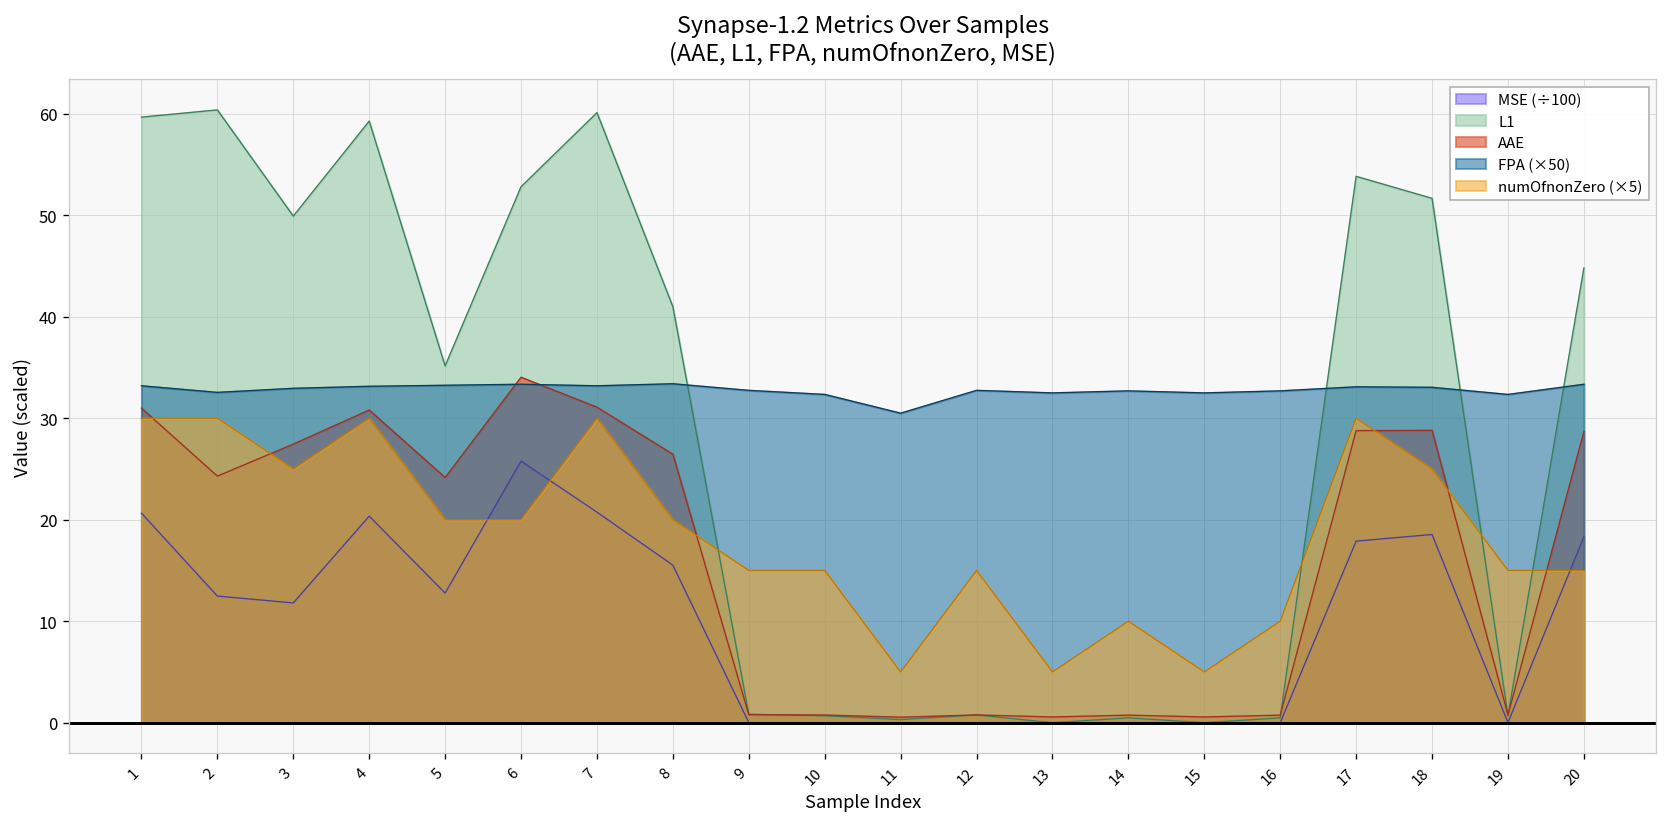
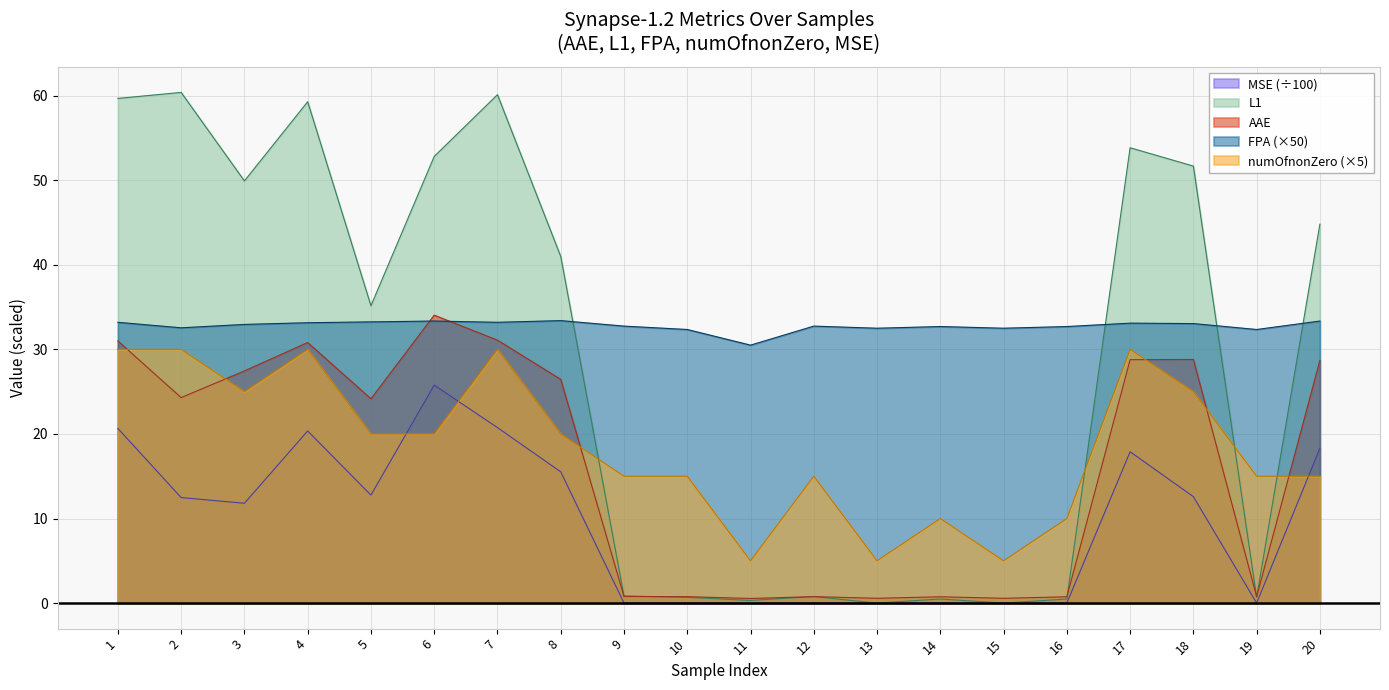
  {
    "MSE (÷100)": {
      "1": 21,
      "2": 12,
      "3": 12,
      "4": 20,
      "5": 13,
      "6": 26,
      "7": 21,
      "8": 16,
      "9": 0,
      "10": 0,
      "11": 0,
      "12": 0,
      "14": 0,
      "16": 0,
      "17": 18,
-     "18": 19,
+     "18": 13,
      "19": 0,
      "20": 18
    },
    "L1": {
      "1": 60,
      "2": 60,
      "3": 50,
      "4": 59,
      "5": 35,
      "6": 53,
      "7": 60,
      "8": 41,
      "17": 54,
      "18": 52,
      "20": 45
    },
    "AAE": {
      "1": 31,
      "2": 24,
      "3": 27,
      "4": 31,
      "5": 24,
      "6": 34,
      "7": 31,
      "8": 26,
      "13": 1,
      "15": 1,
      "17": 29,
      "18": 29,
      "20": 29
    },
    "FPA (×50)": {
      "1": 33,
      "2": 33,
      "3": 33,
      "4": 33,
      "5": 33,
      "6": 33,
      "7": 33,
      "8": 33,
      "9": 33,
      "10": 32,
      "11": 31,
      "12": 33,
      "13": 33,
      "14": 33,
      "15": 33,
      "16": 33,
      "17": 33,
      "18": 33,
      "19": 32,
      "20": 33
    },
    "numOfnonZero (×5)": {
      "1": 30,
      "2": 30,
      "3": 25,
      "4": 30,
      "5": 20,
      "6": 20,
      "7": 30,
      "8": 20,
      "9": 15,
      "10": 15,
      "11": 5,
      "12": 15,
      "13": 5,
      "14": 10,
      "15": 5,
      "16": 10,
      "17": 30,
      "18": 25,
      "19": 15,
      "20": 15
    }
  }
